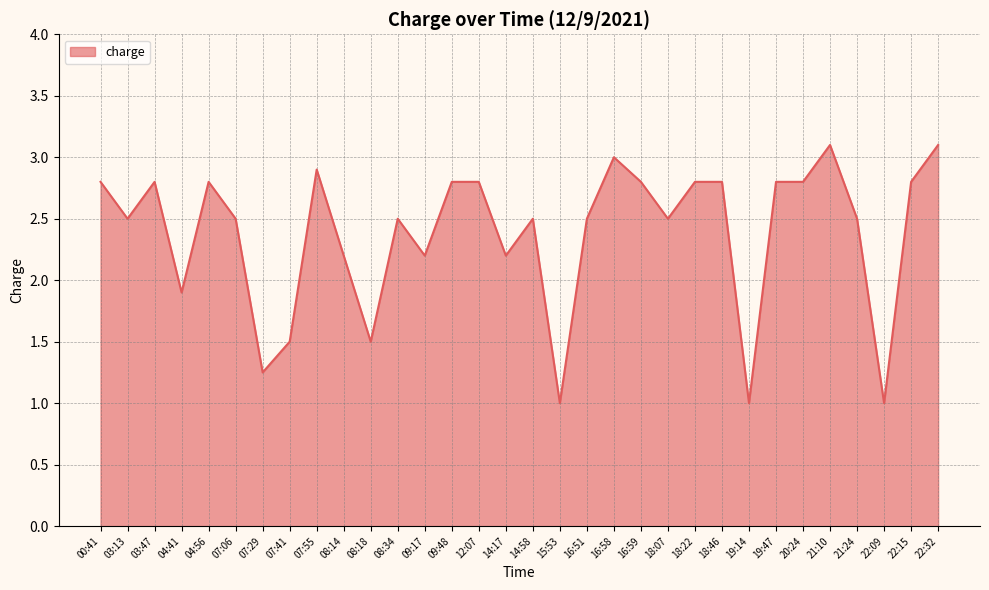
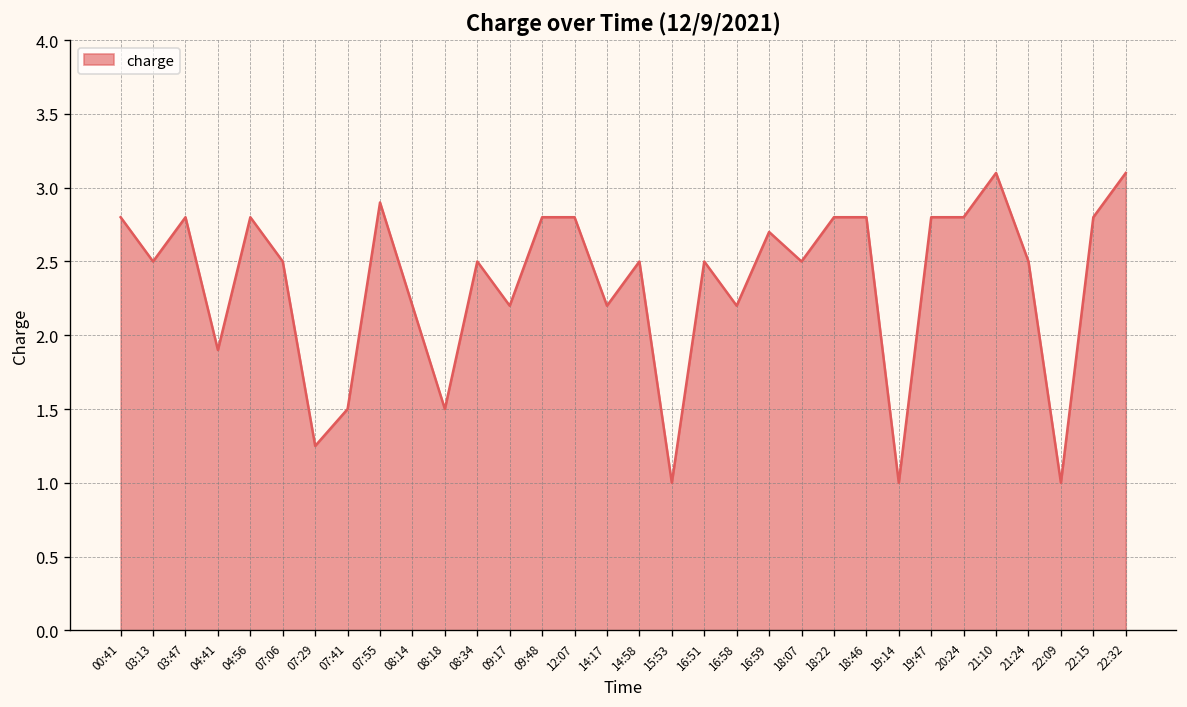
  {
    "00:41": 2.8,
    "03:13": 2.5,
    "03:47": 2.8,
    "04:41": 1.9,
    "04:56": 2.8,
    "07:06": 2.5,
    "07:29": 1.25,
    "07:41": 1.5,
    "07:55": 2.9,
    "08:14": 2.2,
    "08:18": 1.5,
    "08:34": 2.5,
    "09:17": 2.2,
    "09:48": 2.8,
    "12:07": 2.8,
    "14:17": 2.2,
    "14:58": 2.5,
    "15:53": 1.0,
    "16:51": 2.5,
-   "16:58": 3.0,
-   "16:59": 2.8,
+   "16:58": 2.2,
+   "16:59": 2.7,
    "18:07": 2.5,
    "18:22": 2.8,
    "18:46": 2.8,
    "19:14": 1.0,
    "19:47": 2.8,
    "20:24": 2.8,
    "21:10": 3.1,
    "21:24": 2.5,
    "22:09": 1.0,
    "22:15": 2.8,
    "22:32": 3.1
  }
